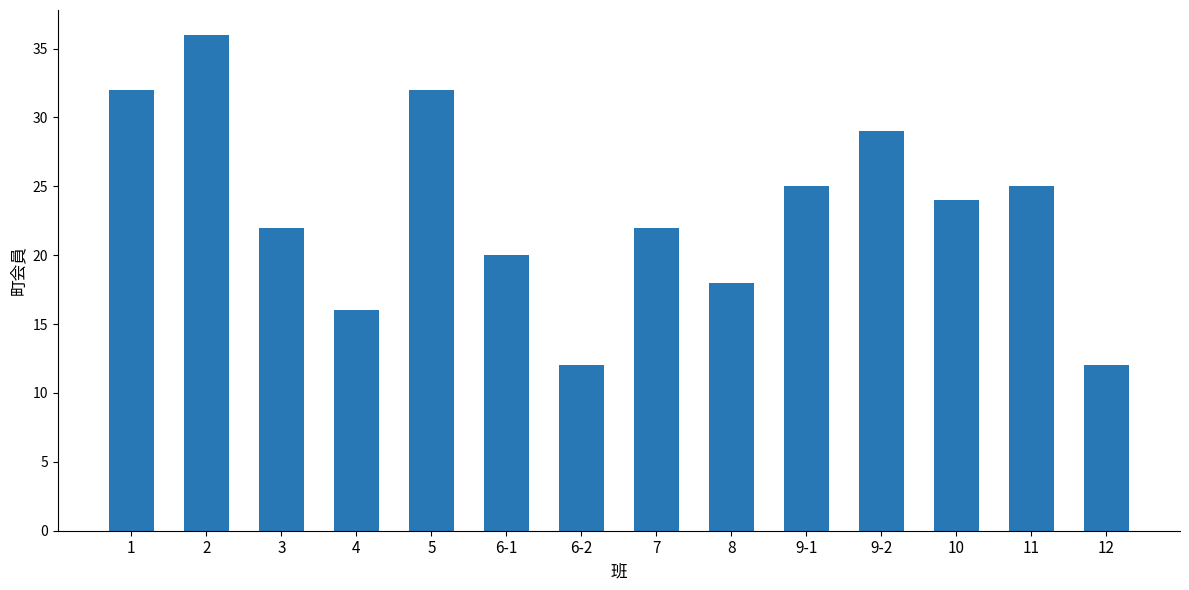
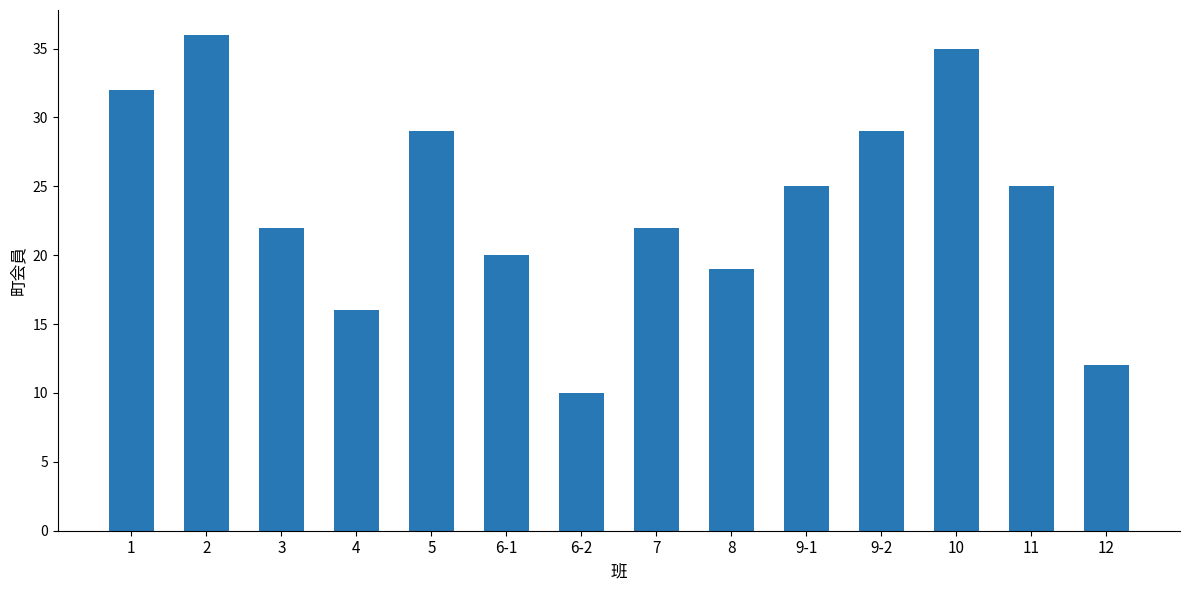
  {
    "1": 32,
    "2": 36,
    "3": 22,
    "4": 16,
-   "5": 32,
+   "5": 29,
    "6-1": 20,
-   "6-2": 12,
+   "6-2": 10,
    "7": 22,
-   "8": 18,
+   "8": 19,
    "9-1": 25,
    "9-2": 29,
-   "10": 24,
+   "10": 35,
    "11": 25,
    "12": 12
  }
